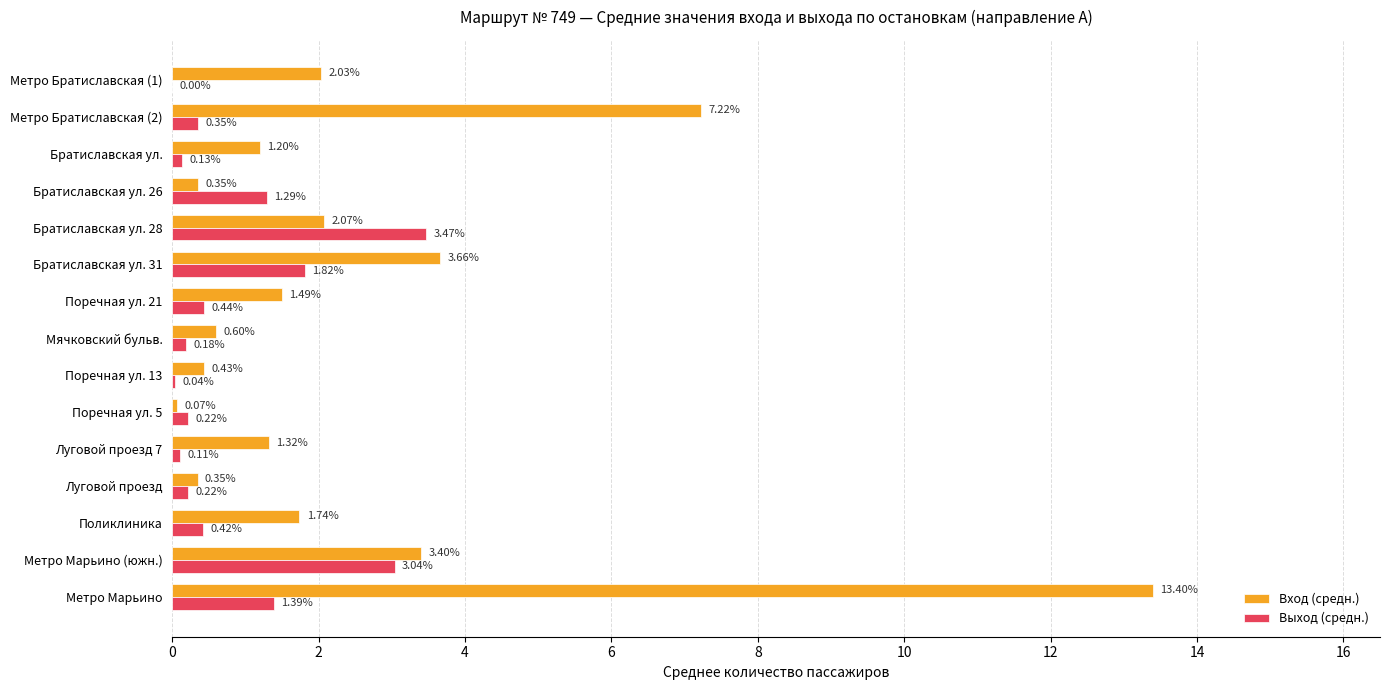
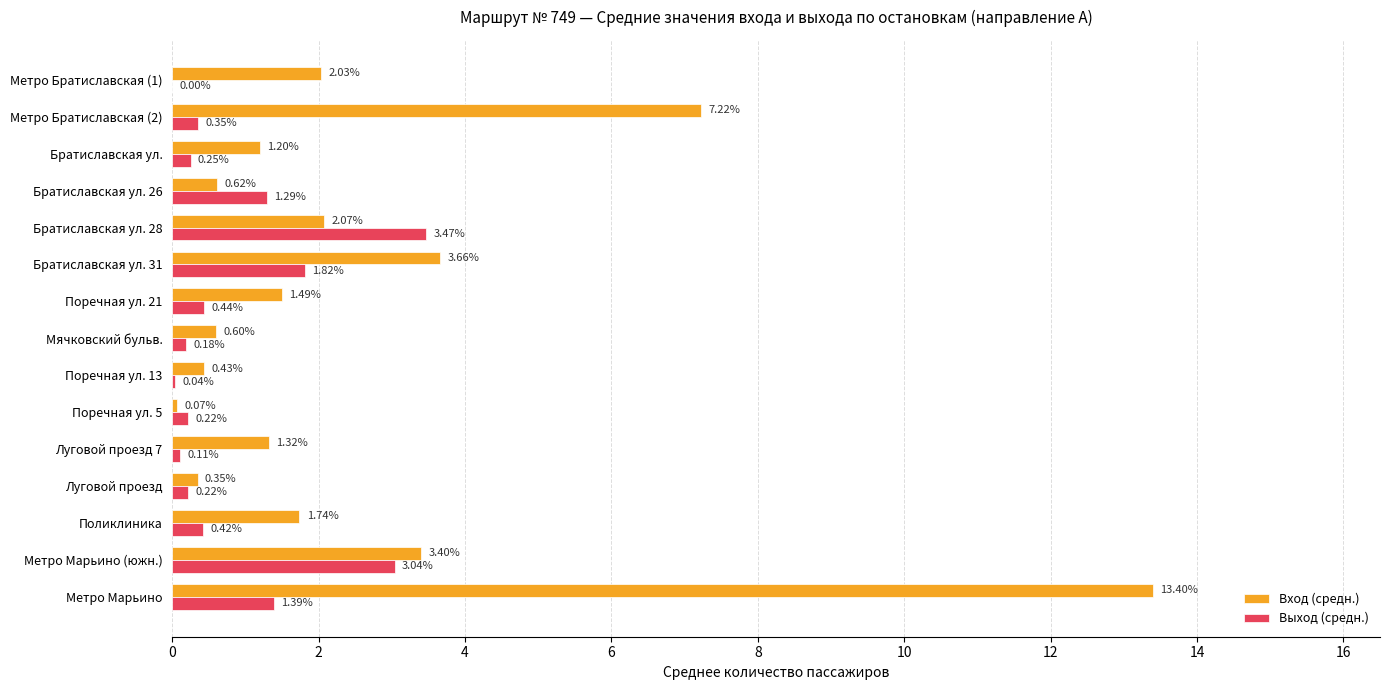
  {
    "Вход (средн.)": {
      "Метро Братиславская (1)": "2.03%",
      "Метро Братиславская (2)": "7.22%",
      "Братиславская ул.": "1.20%",
-     "Братиславская ул. 26": "0.35%",
+     "Братиславская ул. 26": "0.62%",
      "Братиславская ул. 28": "2.07%",
      "Братиславская ул. 31": "3.66%",
      "Поречная ул. 21": "1.49%",
      "Мячковский бульв.": "0.60%",
      "Поречная ул. 13": "0.43%",
      "Поречная ул. 5": "0.07%",
      "Луговой проезд 7": "1.32%",
      "Луговой проезд": "0.35%",
      "Поликлиника": "1.74%",
      "Метро Марьино (южн.)": "3.40%",
      "Метро Марьино": "13.40%"
    },
    "Выход (средн.)": {
      "Метро Братиславская (1)": "0.00%",
      "Метро Братиславская (2)": "0.35%",
-     "Братиславская ул.": "0.13%",
+     "Братиславская ул.": "0.25%",
      "Братиславская ул. 26": "1.29%",
      "Братиславская ул. 28": "3.47%",
      "Братиславская ул. 31": "1.82%",
      "Поречная ул. 21": "0.44%",
      "Мячковский бульв.": "0.18%",
      "Поречная ул. 13": "0.04%",
      "Поречная ул. 5": "0.22%",
      "Луговой проезд 7": "0.11%",
      "Луговой проезд": "0.22%",
      "Поликлиника": "0.42%",
      "Метро Марьино (южн.)": "3.04%",
      "Метро Марьино": "1.39%"
    }
  }
